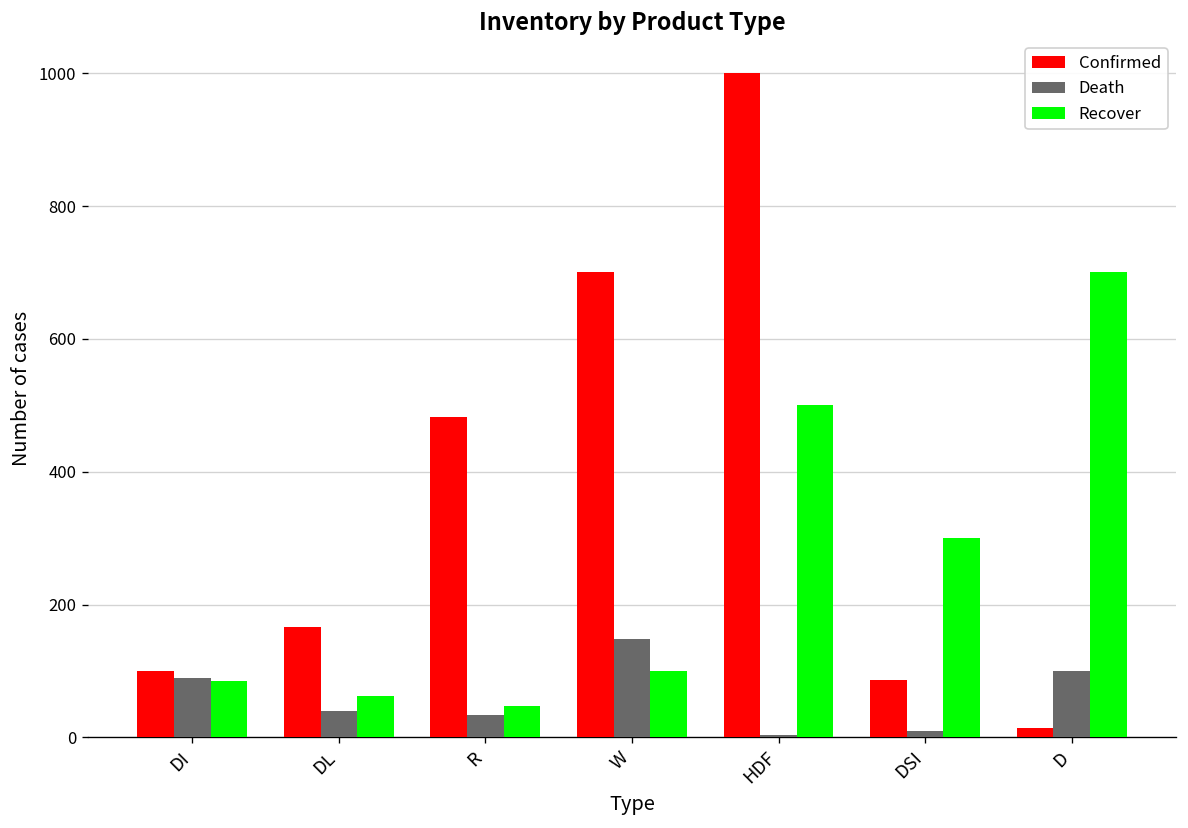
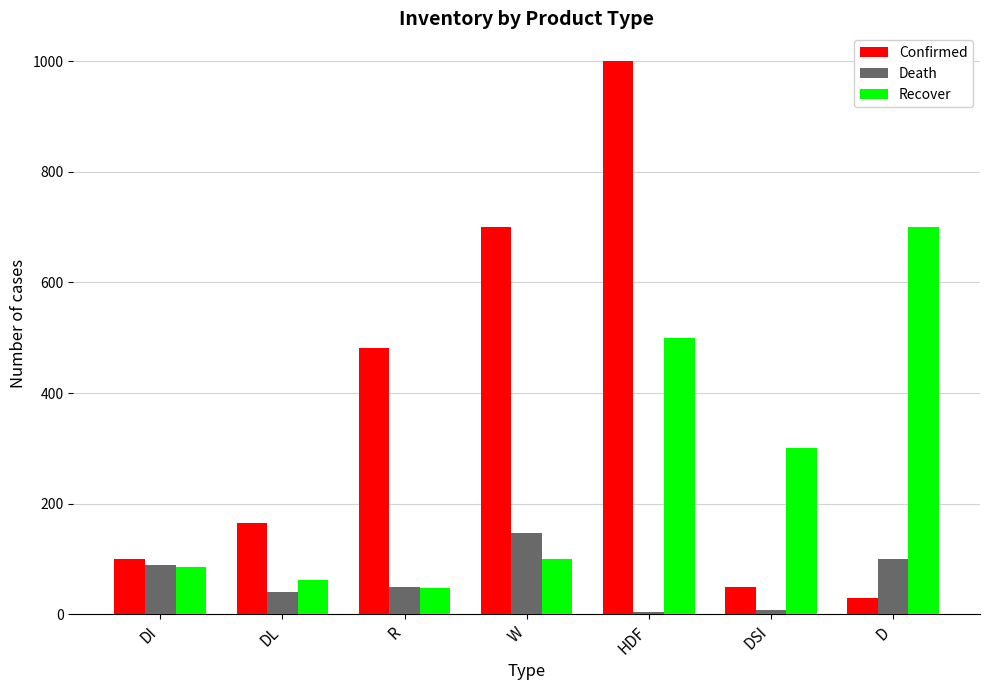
  {
    "Confirmed": {
      "DI": 100,
      "DL": 170,
      "R": 480,
      "W": 700,
      "HDF": 1000,
-     "DSI": 90,
-     "D": 10
+     "DSI": 50,
+     "D": 30
    },
    "Death": {
      "DI": 90,
      "DL": 40,
-     "R": 30,
+     "R": 50,
      "W": 150,
      "DSI": 10,
      "D": 100
    },
    "Recover": {
      "DI": 90,
      "DL": 60,
      "R": 50,
      "W": 100,
      "HDF": 500,
      "DSI": 300,
      "D": 700
    }
  }
